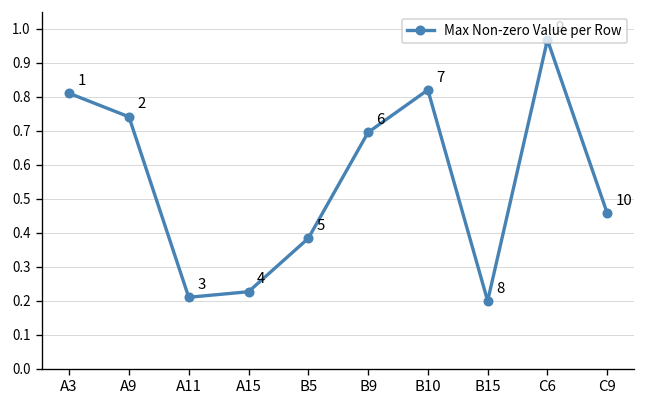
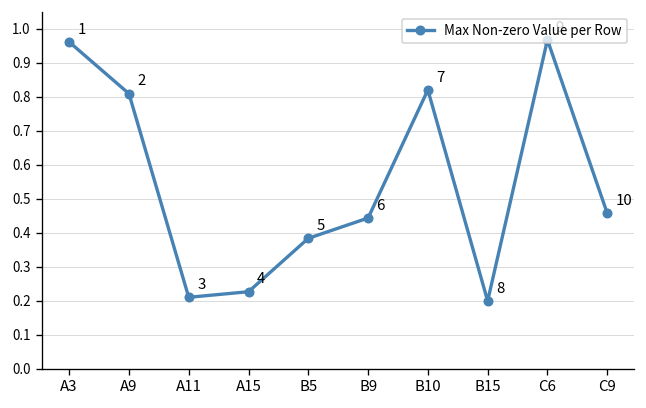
  {
-   "A3": 0.81,
-   "A9": 0.74,
-   "B9": 0.70
+   "A3": 0.96,
+   "A9": 0.81,
+   "B9": 0.44
  }
